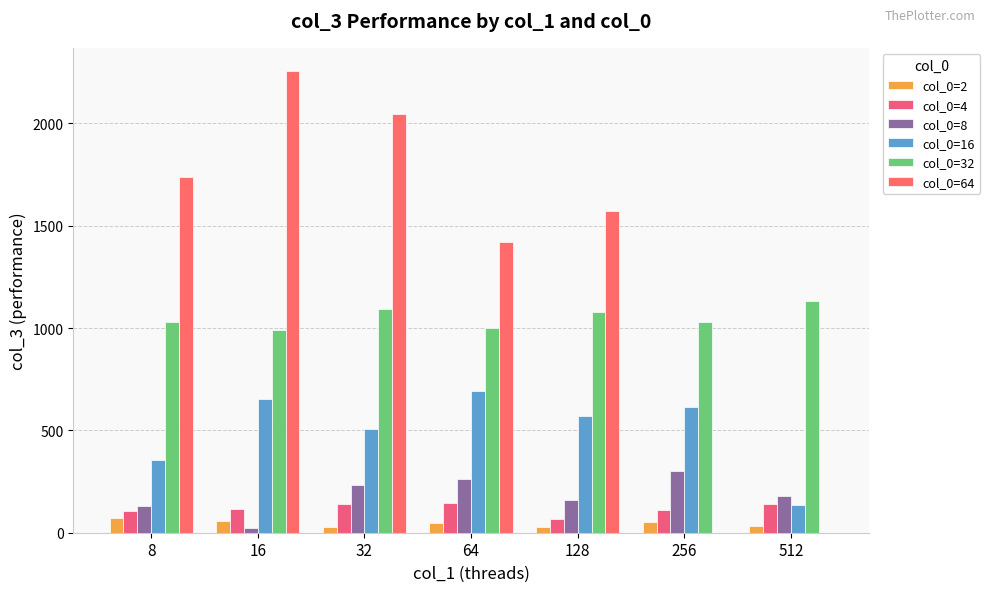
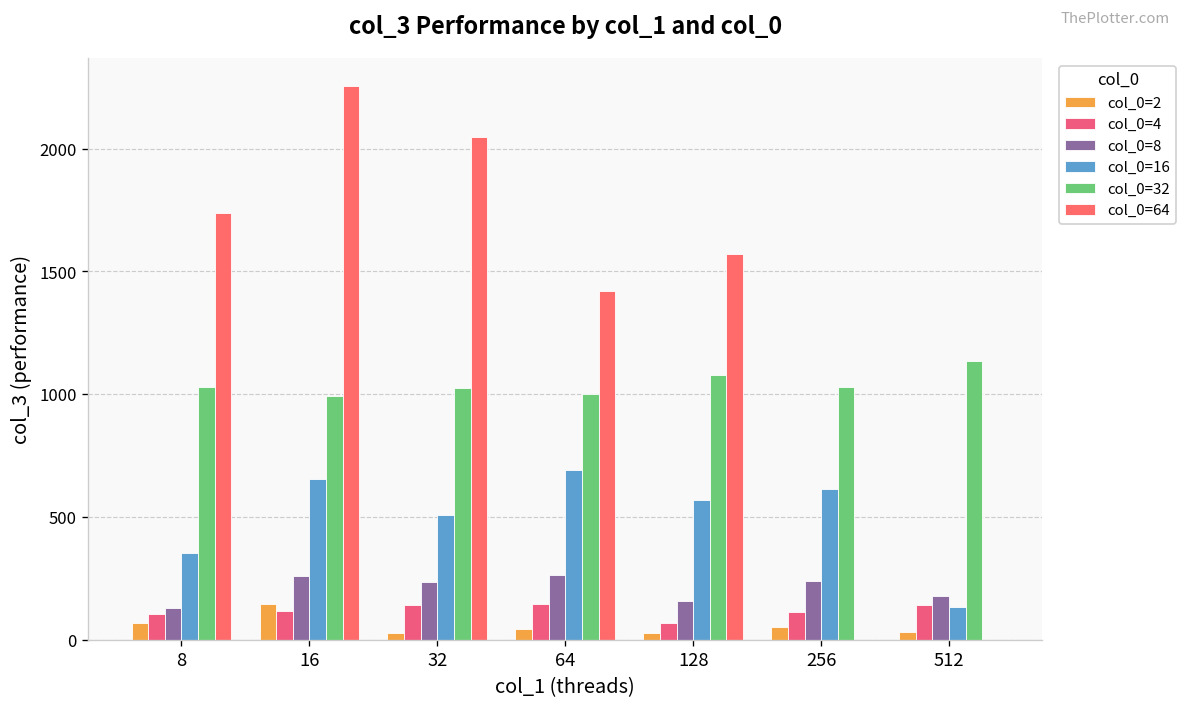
  {
    "col_0=2": {
      "8": 70,
-     "16": 60,
+     "16": 150,
      "32": 30,
      "64": 50,
      "128": 30,
      "256": 50,
      "512": 30
    },
    "col_0=8": {
      "8": 130,
-     "16": 20,
+     "16": 260,
      "32": 230,
      "64": 260,
      "128": 160,
-     "256": 300,
+     "256": 240,
      "512": 180
    },
    "col_0=16": {
      "8": 360,
      "16": 650,
      "32": 510,
      "64": 690,
      "128": 570,
      "256": 620,
      "512": 130
    },
    "col_0=32": {
      "8": 1030,
      "16": 990,
-     "32": 1090,
+     "32": 1020,
      "64": 1000,
      "128": 1080,
      "256": 1030,
      "512": 1130
    }
  }
